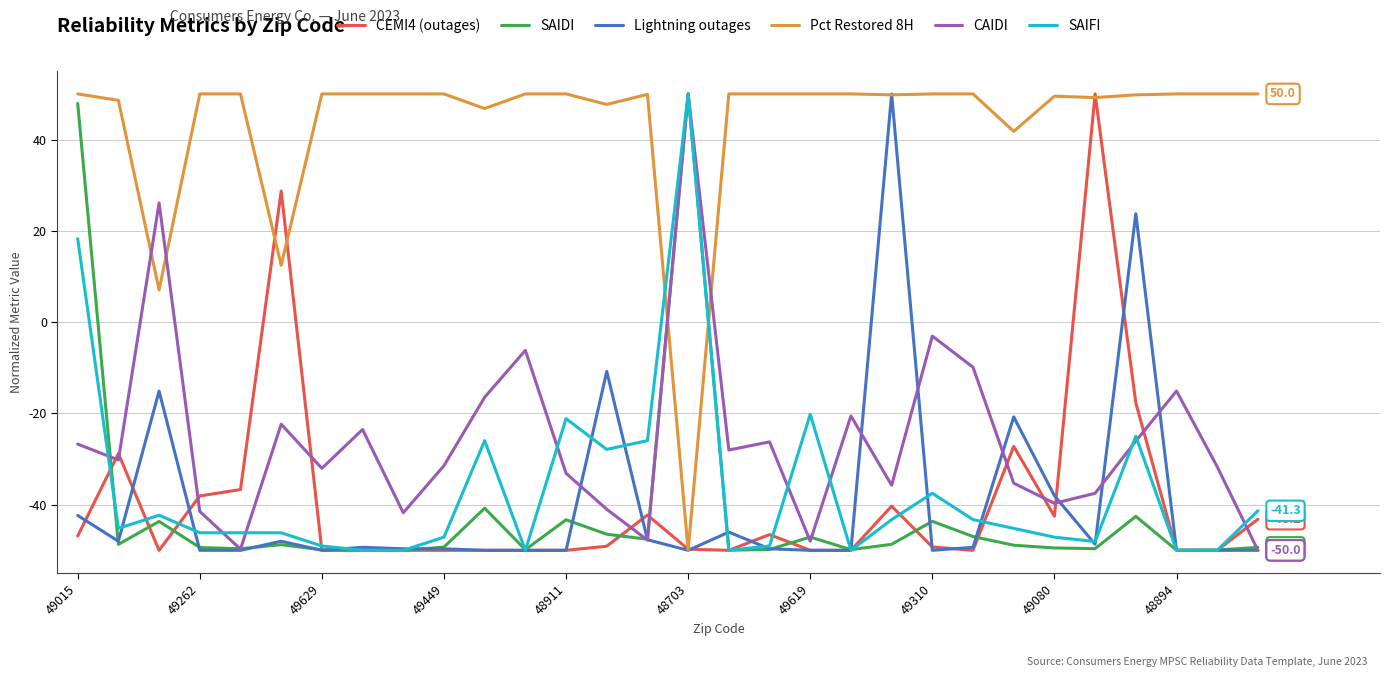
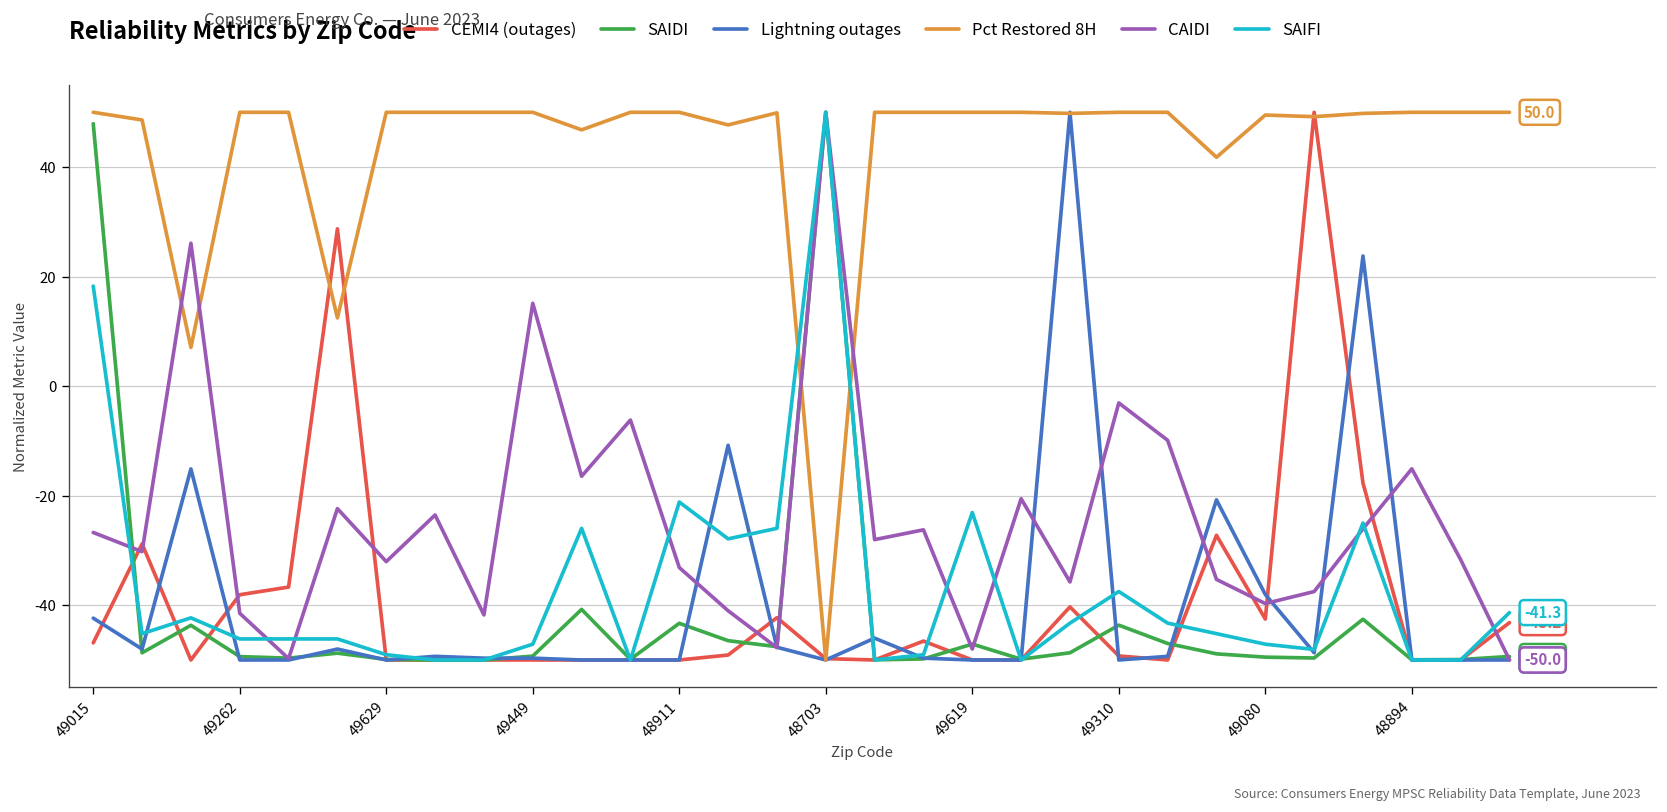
  {
    "CEMI4 (outages)": {
      "49015": -47,
      "49262": -38,
      "49310": -49,
      "49080": -43
    },
    "SAIDI": {
      "49015": 48,
      "49262": -49,
      "48911": -43,
      "49619": -47,
      "49310": -44,
      "49080": -49
    },
    "Lightning outages": {
      "49015": -42,
      "49262": -50,
      "49310": -50,
      "49080": -38
    },
    "Pct Restored 8H": {
      "49015": 50,
      "49262": 50,
      "49629": 50,
      "49449": 50,
      "48911": 50,
      "49619": 50,
      "49310": 50,
      "49080": 49,
      "48894": 50
    },
    "CAIDI": {
      "49015": -27,
      "49262": -41,
      "49629": -32,
-     "49449": -31,
+     "49449": 15,
      "48911": -33,
      "49619": -48,
      "49310": -3,
      "49080": -40,
      "48894": -15
    },
    "SAIFI": {
      "49015": 18,
      "49262": -46,
      "49629": -49,
      "49449": -47,
      "48911": -21,
-     "49619": -20,
+     "49619": -23,
      "49310": -38,
      "49080": -47
    }
  }
